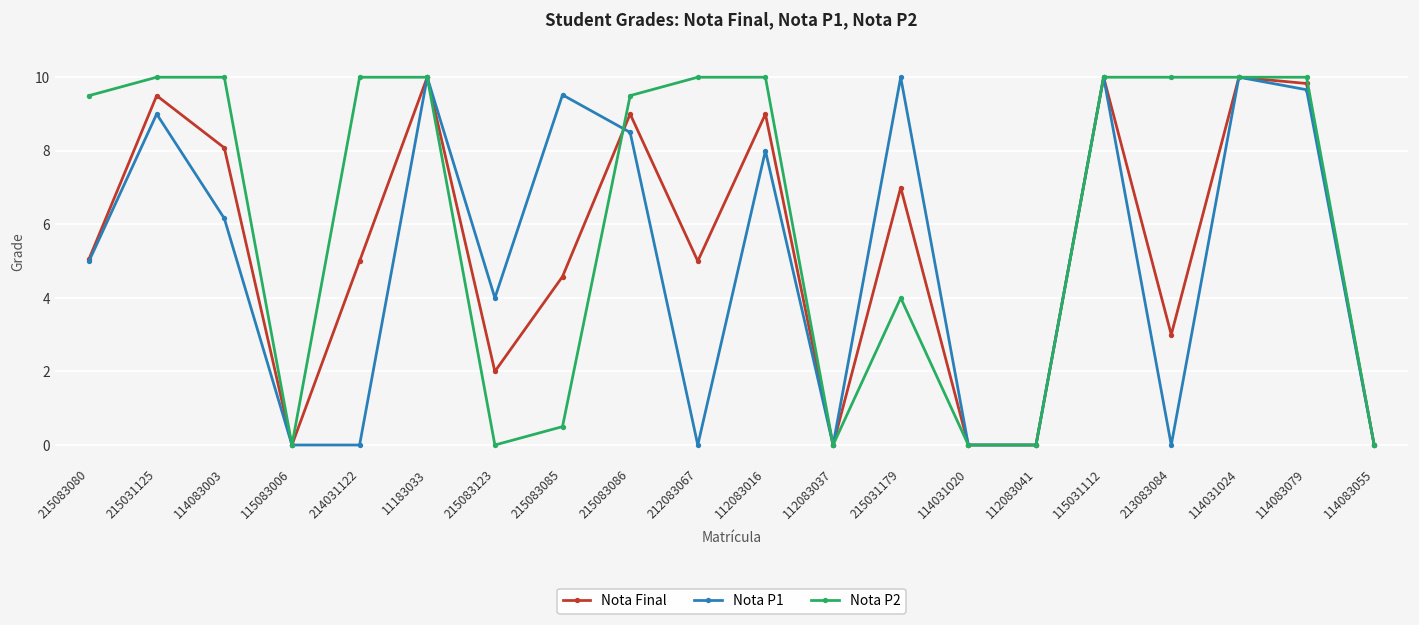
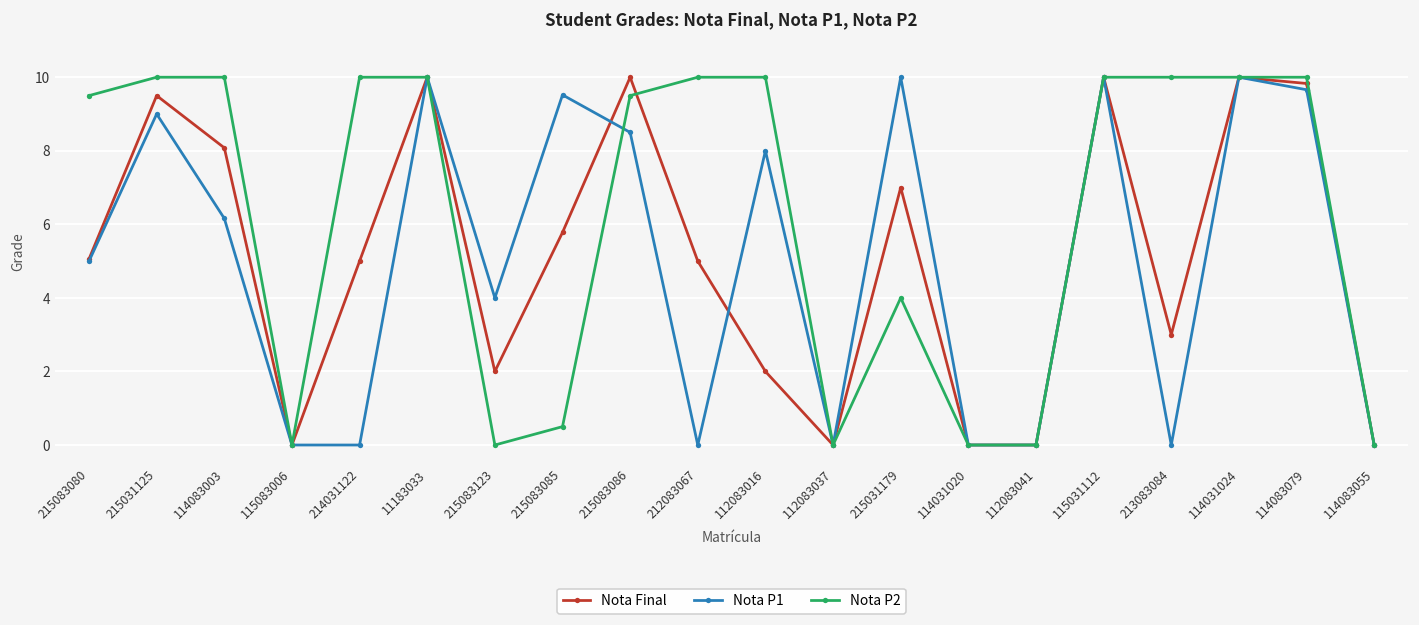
  {
    "Nota Final": {
      "215031125": 9.5,
      "114083003": 8.1,
      "214031122": 5.0,
      "215083123": 2.0,
-     "215083085": 4.6,
-     "215083086": 9,
+     "215083085": 5.8,
+     "215083086": 10,
      "212083067": 5.0,
-     "112083016": 9,
+     "112083016": 2,
      "215031179": 7.0,
      "213083084": 3.0,
      "114083079": 9.8
    },
    "Nota P1": {
      "215031125": 9.0,
      "114083003": 6.2,
      "214031122": 0.0,
      "215083123": 4.0,
      "215083085": 9.5,
      "215083086": 8.5,
      "212083067": 0.0,
      "112083016": 8.0,
      "215031179": 10.0,
      "213083084": 0.0,
      "114083079": 9.7
    },
    "Nota P2": {
      "215083080": 9.5,
      "215031125": 10.0,
      "114083003": 10.0,
      "214031122": 10.0,
      "215083123": 0.0,
      "215083085": 0.5,
      "215083086": 9.5,
      "212083067": 10.0,
      "112083016": 10.0,
      "215031179": 4.0,
      "213083084": 10.0,
      "114083079": 10.0
    }
  }
